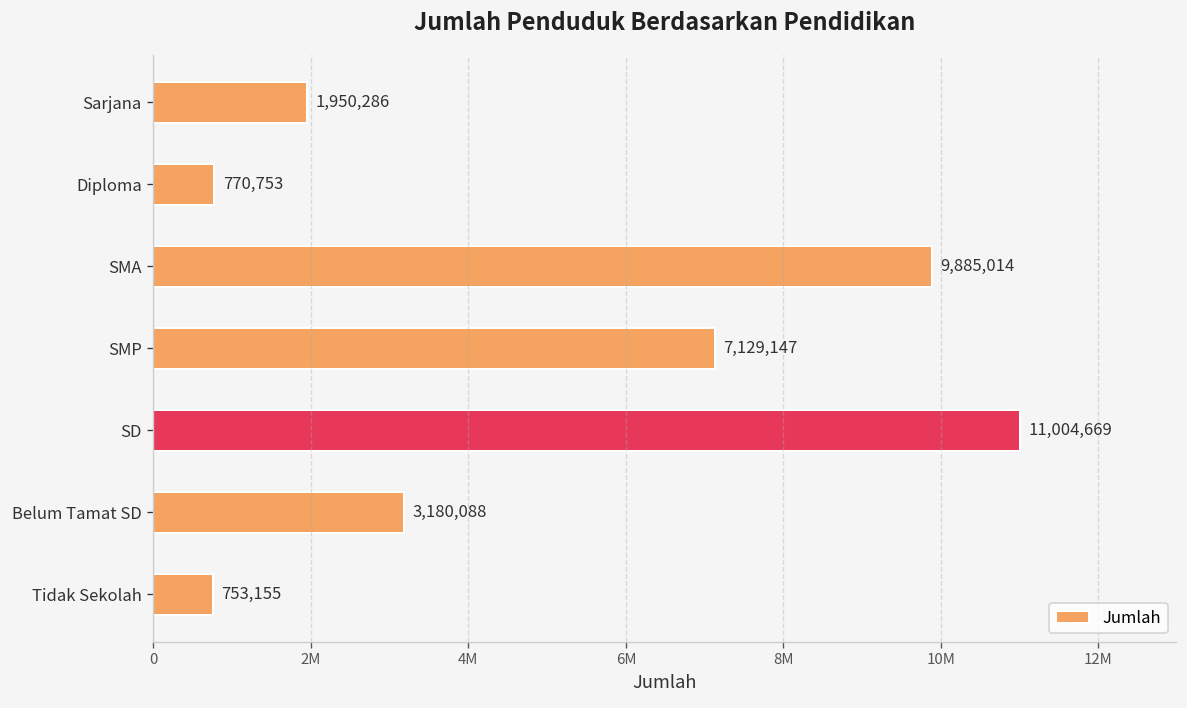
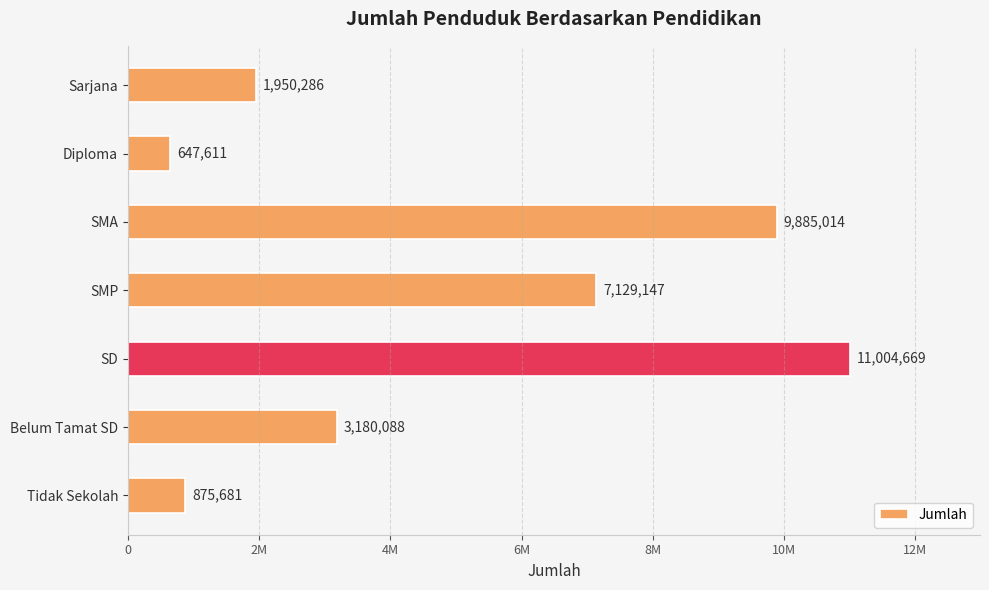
  {
    "Sarjana": "1,950,286",
-   "Diploma": "770,753",
+   "Diploma": "647,611",
    "SMA": "9,885,014",
    "SMP": "7,129,147",
    "SD": "11,004,669",
    "Belum Tamat SD": "3,180,088",
-   "Tidak Sekolah": "753,155"
+   "Tidak Sekolah": "875,681"
  }
